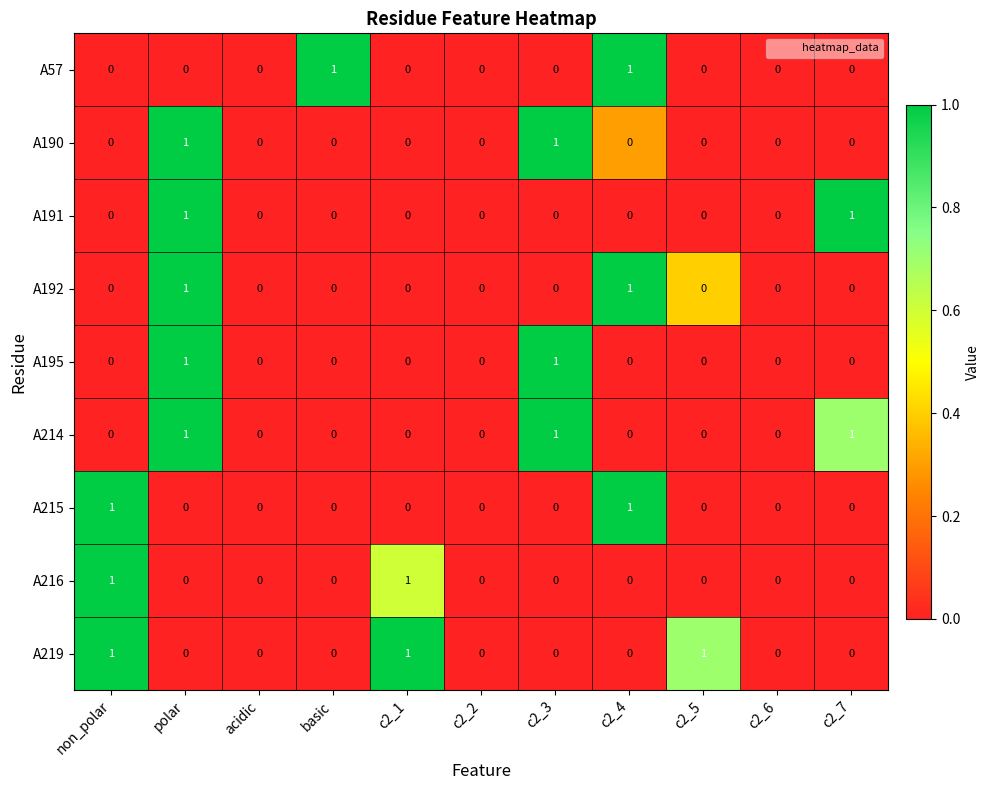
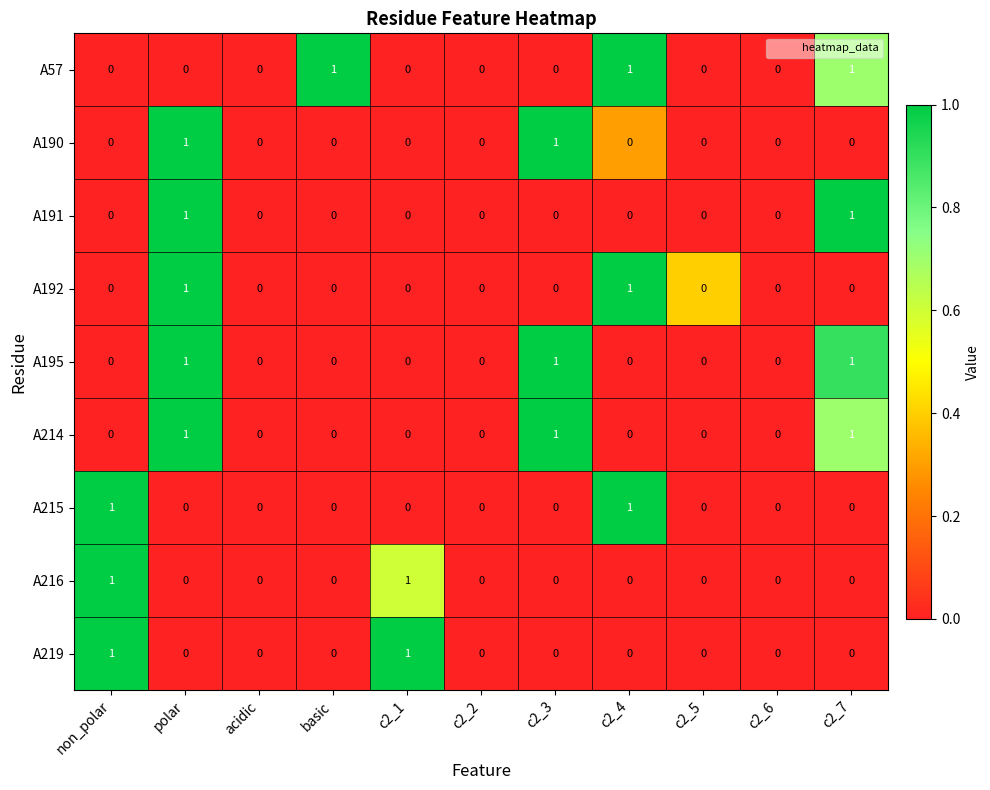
  {
    "A57": {
      "non_polar": 0,
      "polar": 0,
      "acidic": 0,
      "basic": 1,
      "c2_1": 0,
      "c2_2": 0,
      "c2_3": 0,
      "c2_4": 1,
      "c2_5": 0,
      "c2_6": 0,
-     "c2_7": 0
+     "c2_7": 1
    },
    "A190": {
      "non_polar": 0,
      "polar": 1,
      "acidic": 0,
      "basic": 0,
      "c2_1": 0,
      "c2_2": 0,
      "c2_3": 1,
      "c2_4": 0,
      "c2_5": 0,
      "c2_6": 0,
      "c2_7": 0
    },
    "A191": {
      "non_polar": 0,
      "polar": 1,
      "acidic": 0,
      "basic": 0,
      "c2_1": 0,
      "c2_2": 0,
      "c2_3": 0,
      "c2_4": 0,
      "c2_5": 0,
      "c2_6": 0,
      "c2_7": 1
    },
    "A192": {
      "non_polar": 0,
      "polar": 1,
      "acidic": 0,
      "basic": 0,
      "c2_1": 0,
      "c2_2": 0,
      "c2_3": 0,
      "c2_4": 1,
      "c2_5": 0,
      "c2_6": 0,
      "c2_7": 0
    },
    "A195": {
      "non_polar": 0,
      "polar": 1,
      "acidic": 0,
      "basic": 0,
      "c2_1": 0,
      "c2_2": 0,
      "c2_3": 1,
      "c2_4": 0,
      "c2_5": 0,
      "c2_6": 0,
-     "c2_7": 0
+     "c2_7": 1
    },
    "A214": {
      "non_polar": 0,
      "polar": 1,
      "acidic": 0,
      "basic": 0,
      "c2_1": 0,
      "c2_2": 0,
      "c2_3": 1,
      "c2_4": 0,
      "c2_5": 0,
      "c2_6": 0,
      "c2_7": 1
    },
    "A215": {
      "non_polar": 1,
      "polar": 0,
      "acidic": 0,
      "basic": 0,
      "c2_1": 0,
      "c2_2": 0,
      "c2_3": 0,
      "c2_4": 1,
      "c2_5": 0,
      "c2_6": 0,
      "c2_7": 0
    },
    "A216": {
      "non_polar": 1,
      "polar": 0,
      "acidic": 0,
      "basic": 0,
      "c2_1": 1,
      "c2_2": 0,
      "c2_3": 0,
      "c2_4": 0,
      "c2_5": 0,
      "c2_6": 0,
      "c2_7": 0
    },
    "A219": {
      "non_polar": 1,
      "polar": 0,
      "acidic": 0,
      "basic": 0,
      "c2_1": 1,
      "c2_2": 0,
      "c2_3": 0,
      "c2_4": 0,
-     "c2_5": 1,
+     "c2_5": 0,
      "c2_6": 0,
      "c2_7": 0
    }
  }
